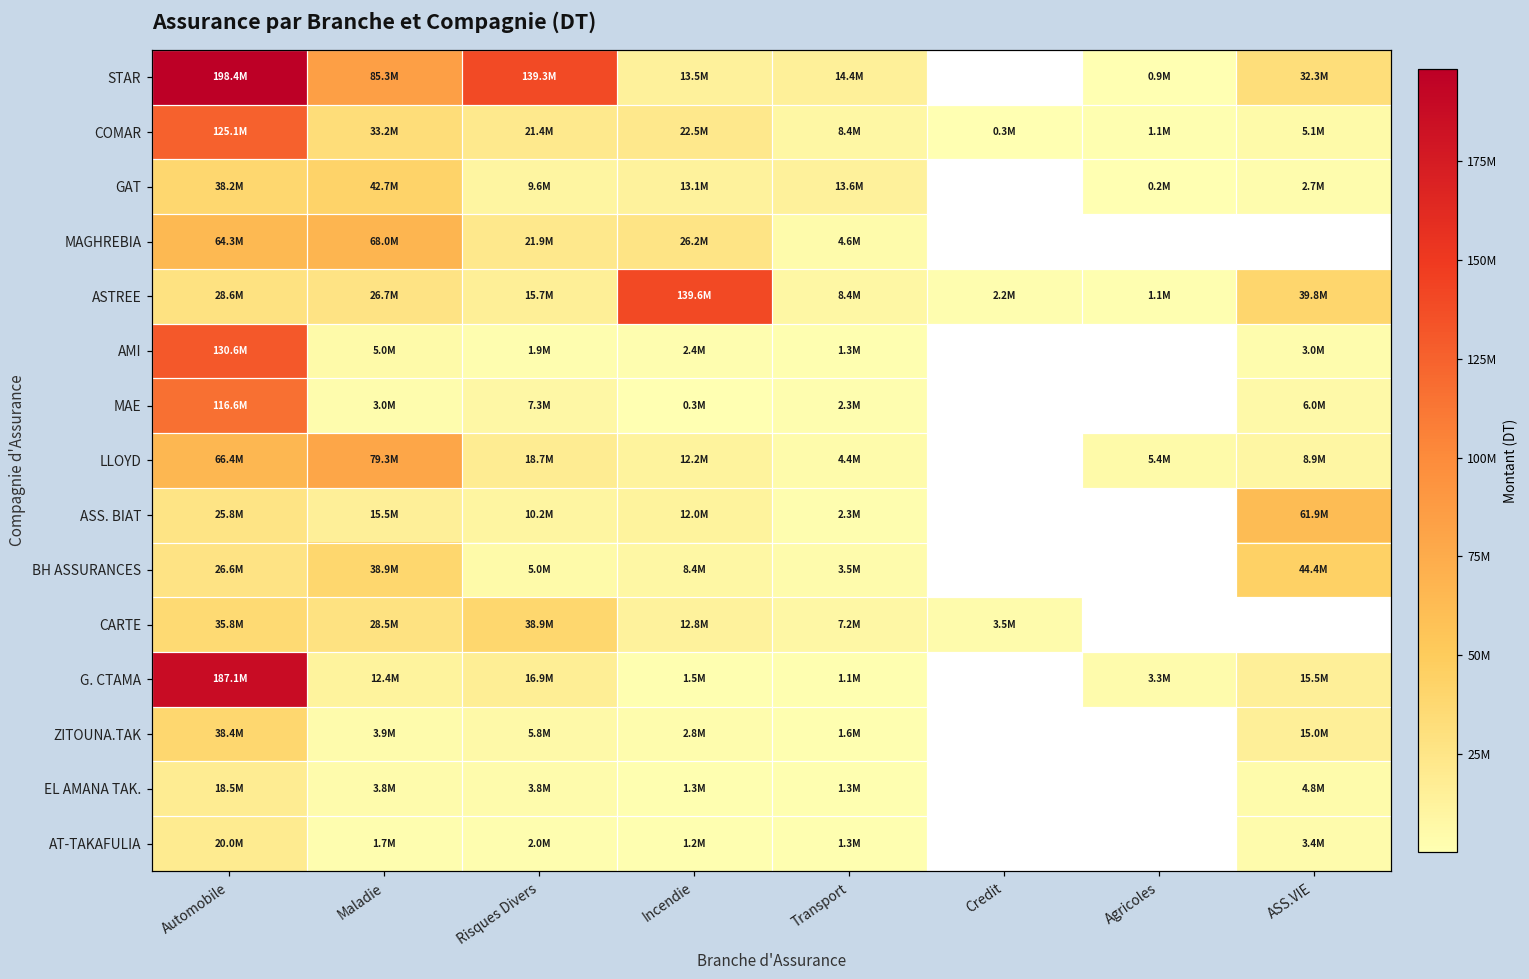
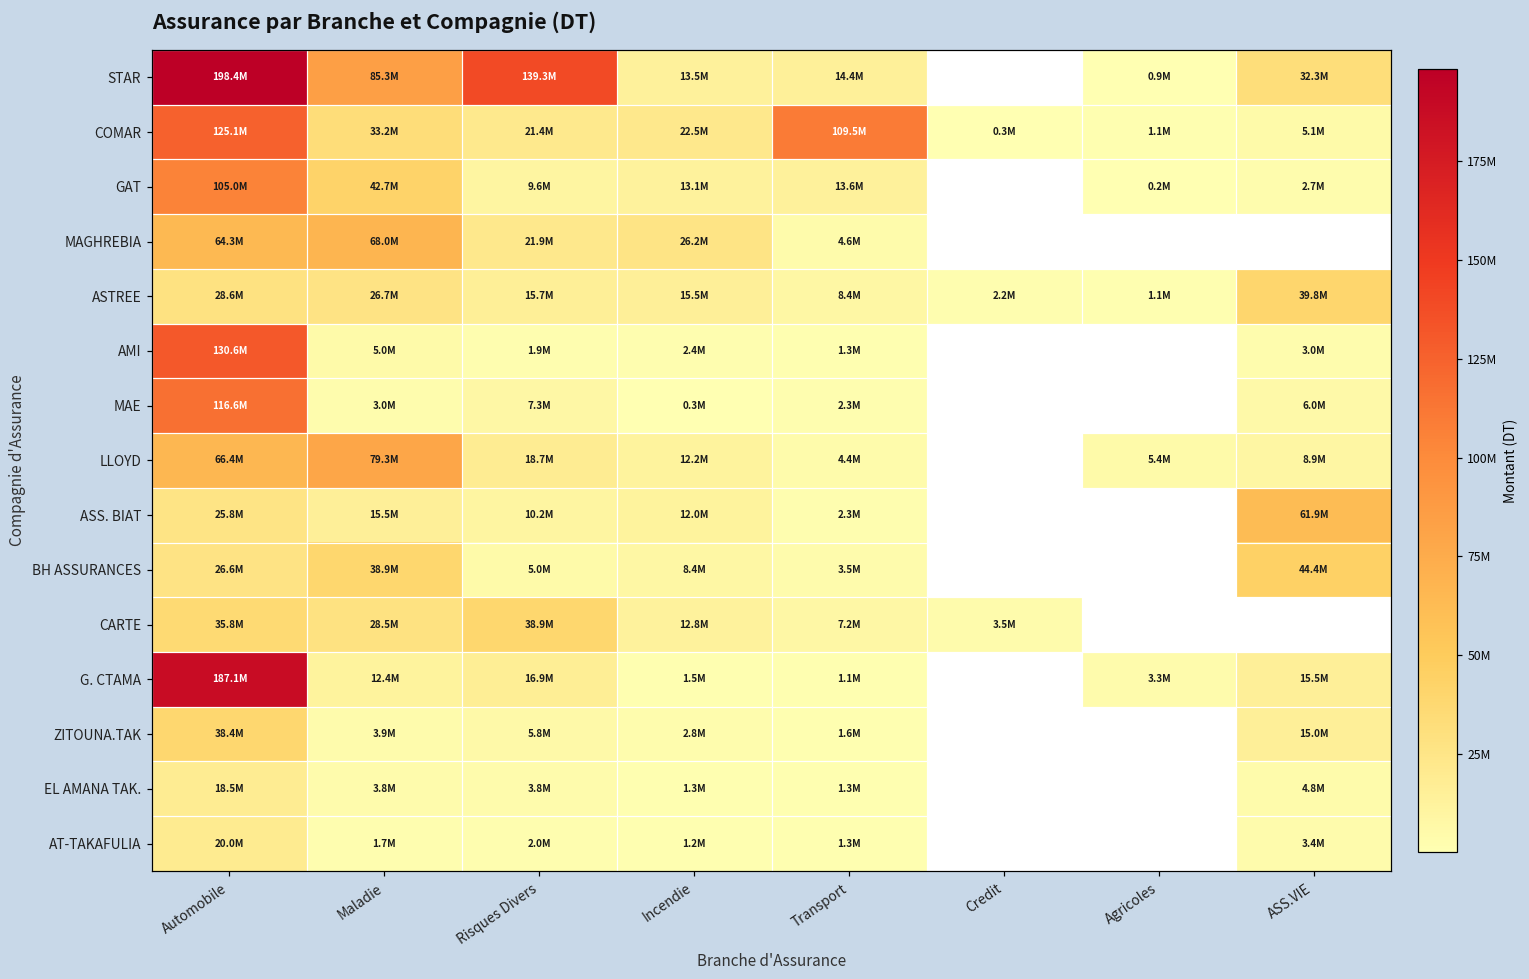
  {
    "STAR": {
      "Automobile": "198.4M",
      "Maladie": "85.3M",
      "Risques Divers": "139.3M",
      "Incendie": "13.5M",
      "Transport": "14.4M",
      "Agricoles": "0.9M",
      "ASS.VIE": "32.3M"
    },
    "COMAR": {
      "Automobile": "125.1M",
      "Maladie": "33.2M",
      "Risques Divers": "21.4M",
      "Incendie": "22.5M",
-     "Transport": "8.4M",
+     "Transport": "109.5M",
      "Credit": "0.3M",
      "Agricoles": "1.1M",
      "ASS.VIE": "5.1M"
    },
    "GAT": {
-     "Automobile": "38.2M",
+     "Automobile": "105.0M",
      "Maladie": "42.7M",
      "Risques Divers": "9.6M",
      "Incendie": "13.1M",
      "Transport": "13.6M",
      "Agricoles": "0.2M",
      "ASS.VIE": "2.7M"
    },
    "MAGHREBIA": {
      "Automobile": "64.3M",
      "Maladie": "68.0M",
      "Risques Divers": "21.9M",
      "Incendie": "26.2M",
      "Transport": "4.6M"
    },
    "ASTREE": {
      "Automobile": "28.6M",
      "Maladie": "26.7M",
      "Risques Divers": "15.7M",
-     "Incendie": "139.6M",
+     "Incendie": "15.5M",
      "Transport": "8.4M",
      "Credit": "2.2M",
      "Agricoles": "1.1M",
      "ASS.VIE": "39.8M"
    },
    "AMI": {
      "Automobile": "130.6M",
      "Maladie": "5.0M",
      "Risques Divers": "1.9M",
      "Incendie": "2.4M",
      "Transport": "1.3M",
      "ASS.VIE": "3.0M"
    },
    "MAE": {
      "Automobile": "116.6M",
      "Maladie": "3.0M",
      "Risques Divers": "7.3M",
      "Incendie": "0.3M",
      "Transport": "2.3M",
      "ASS.VIE": "6.0M"
    },
    "LLOYD": {
      "Automobile": "66.4M",
      "Maladie": "79.3M",
      "Risques Divers": "18.7M",
      "Incendie": "12.2M",
      "Transport": "4.4M",
      "Agricoles": "5.4M",
      "ASS.VIE": "8.9M"
    },
    "ASS. BIAT": {
      "Automobile": "25.8M",
      "Maladie": "15.5M",
      "Risques Divers": "10.2M",
      "Incendie": "12.0M",
      "Transport": "2.3M",
      "ASS.VIE": "61.9M"
    },
    "BH ASSURANCES": {
      "Automobile": "26.6M",
      "Maladie": "38.9M",
      "Risques Divers": "5.0M",
      "Incendie": "8.4M",
      "Transport": "3.5M",
      "ASS.VIE": "44.4M"
    },
    "CARTE": {
      "Automobile": "35.8M",
      "Maladie": "28.5M",
      "Risques Divers": "38.9M",
      "Incendie": "12.8M",
      "Transport": "7.2M",
      "Credit": "3.5M"
    },
    "G. CTAMA": {
      "Automobile": "187.1M",
      "Maladie": "12.4M",
      "Risques Divers": "16.9M",
      "Incendie": "1.5M",
      "Transport": "1.1M",
      "Agricoles": "3.3M",
      "ASS.VIE": "15.5M"
    },
    "ZITOUNA.TAK": {
      "Automobile": "38.4M",
      "Maladie": "3.9M",
      "Risques Divers": "5.8M",
      "Incendie": "2.8M",
      "Transport": "1.6M",
      "ASS.VIE": "15.0M"
    },
    "EL AMANA TAK.": {
      "Automobile": "18.5M",
      "Maladie": "3.8M",
      "Risques Divers": "3.8M",
      "Incendie": "1.3M",
      "Transport": "1.3M",
      "ASS.VIE": "4.8M"
    },
    "AT-TAKAFULIA": {
      "Automobile": "20.0M",
      "Maladie": "1.7M",
      "Risques Divers": "2.0M",
      "Incendie": "1.2M",
      "Transport": "1.3M",
      "ASS.VIE": "3.4M"
    }
  }
